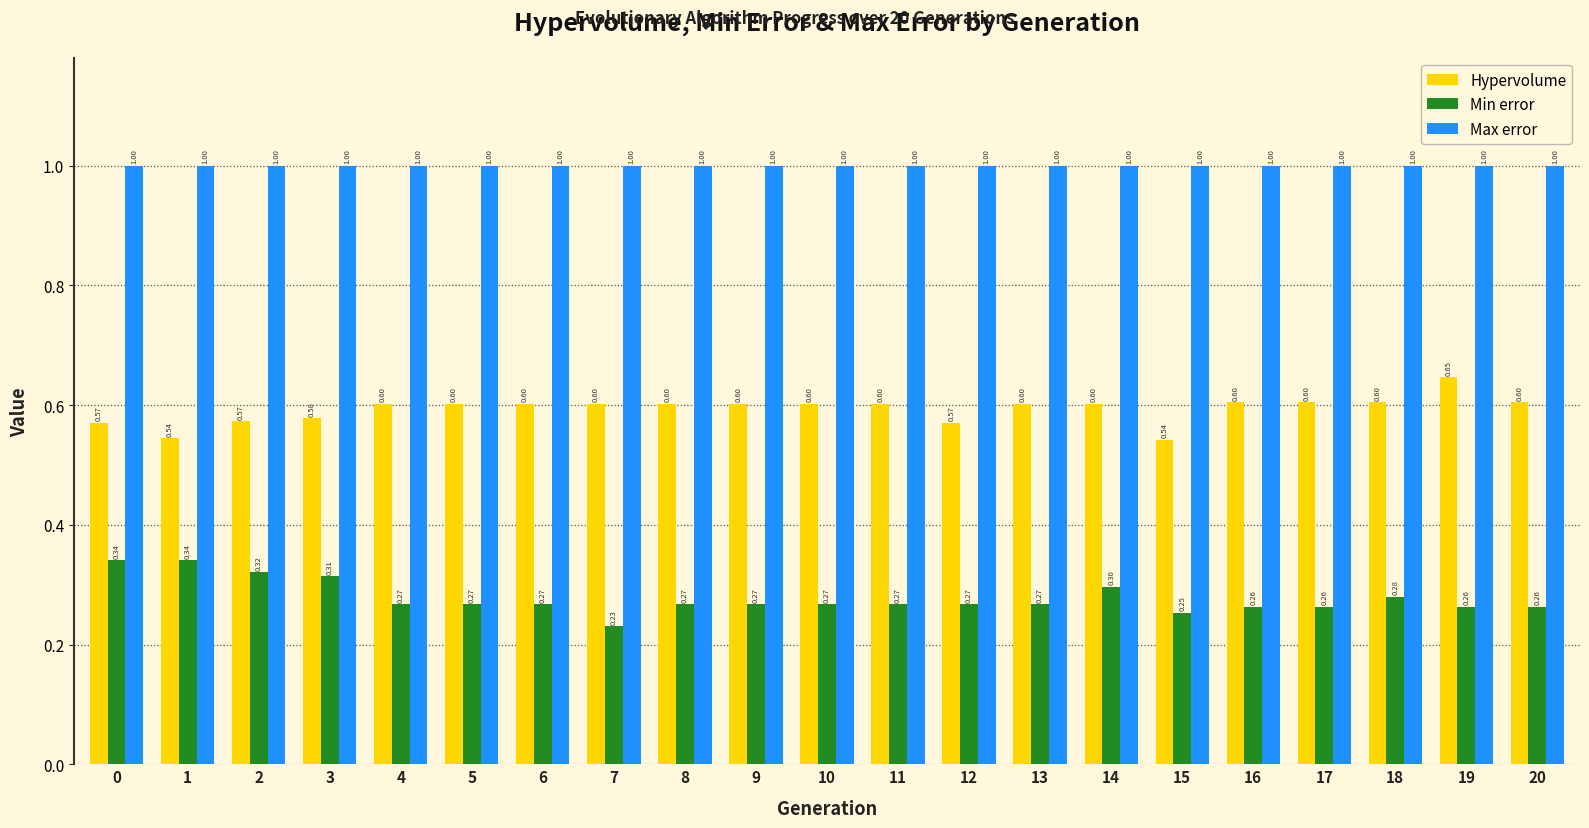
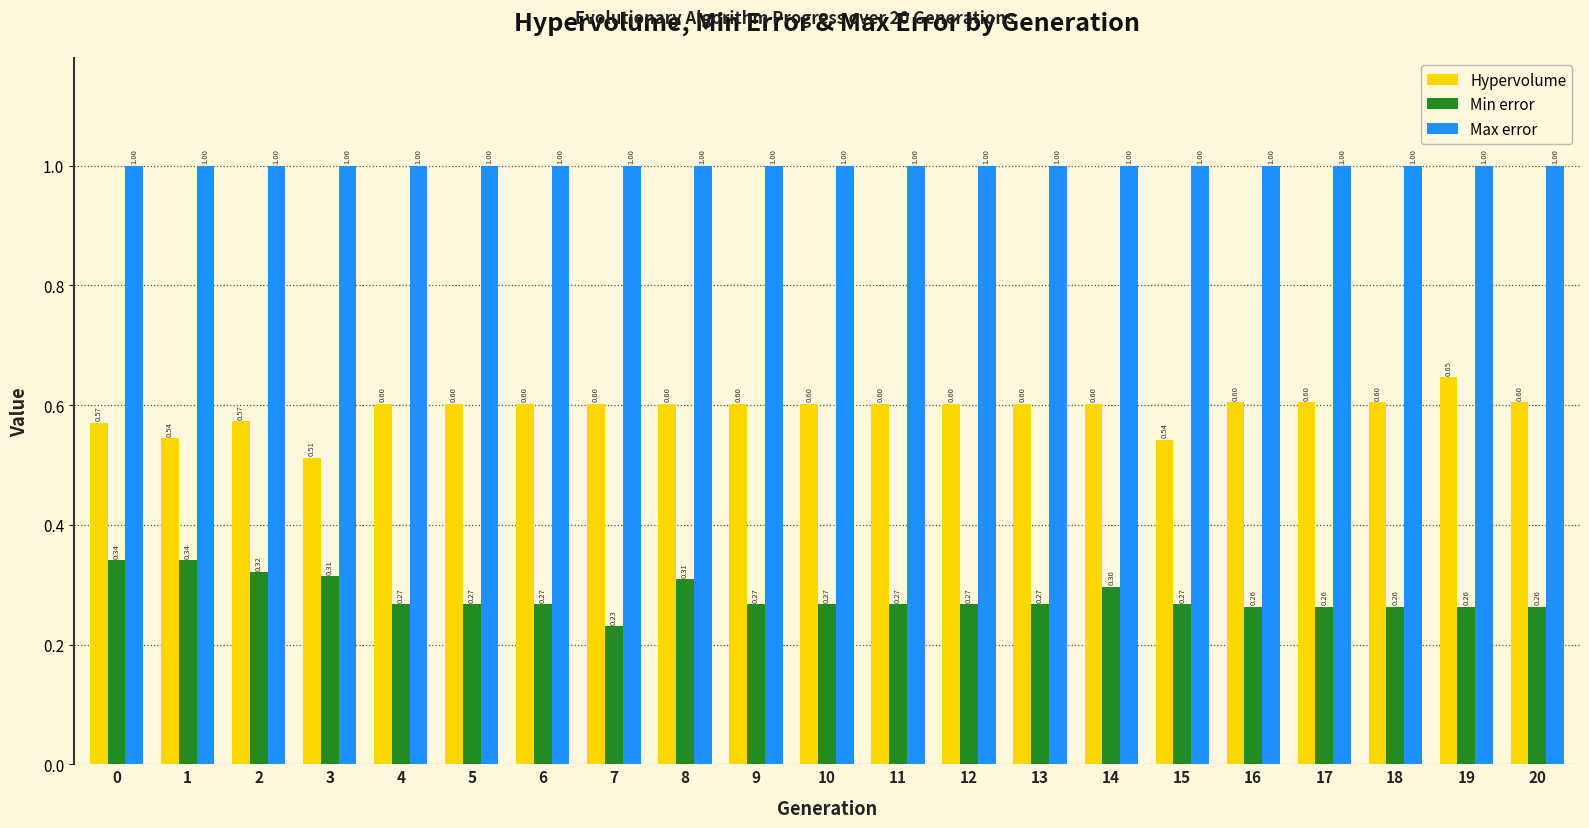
  {
    "Hypervolume": {
      "0": 0.57,
      "1": 0.54,
      "2": 0.57,
-     "3": 0.58,
+     "3": 0.51,
      "4": 0.60,
      "5": 0.60,
      "6": 0.60,
      "7": 0.60,
      "8": 0.60,
      "9": 0.60,
      "10": 0.60,
      "11": 0.60,
-     "12": 0.57,
+     "12": 0.60,
      "13": 0.60,
      "14": 0.60,
      "15": 0.54,
      "16": 0.60,
      "17": 0.60,
      "18": 0.60,
      "19": 0.65,
      "20": 0.60
    },
    "Min error": {
      "0": 0.34,
      "1": 0.34,
      "2": 0.32,
      "3": 0.31,
      "4": 0.27,
      "5": 0.27,
      "6": 0.27,
      "7": 0.23,
-     "8": 0.27,
+     "8": 0.31,
      "9": 0.27,
      "10": 0.27,
      "11": 0.27,
      "12": 0.27,
      "13": 0.27,
      "14": 0.30,
-     "15": 0.25,
+     "15": 0.27,
      "16": 0.26,
      "17": 0.26,
-     "18": 0.28,
+     "18": 0.26,
      "19": 0.26,
      "20": 0.26
    },
    "Max error": {
      "0": 1.00,
      "1": 1.00,
      "2": 1.00,
      "3": 1.00,
      "4": 1.00,
      "5": 1.00,
      "6": 1.00,
      "7": 1.00,
      "8": 1.00,
      "9": 1.00,
      "10": 1.00,
      "11": 1.00,
      "12": 1.00,
      "13": 1.00,
      "14": 1.00,
      "15": 1.00,
      "16": 1.00,
      "17": 1.00,
      "18": 1.00,
      "19": 1.00,
      "20": 1.00
    }
  }
